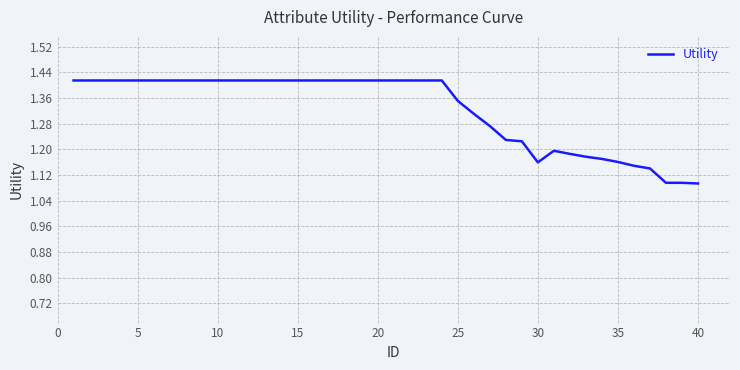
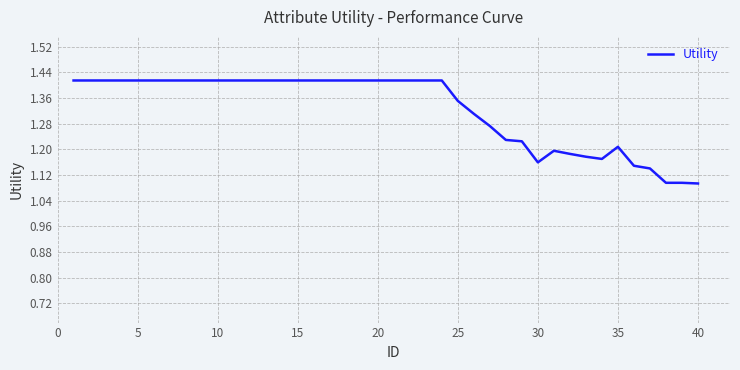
  {
    "5": 1.41,
    "10": 1.41,
    "15": 1.41,
    "20": 1.41,
    "25": 1.35,
    "30": 1.16,
-   "35": 1.16,
+   "35": 1.21,
    "40": 1.09
  }
